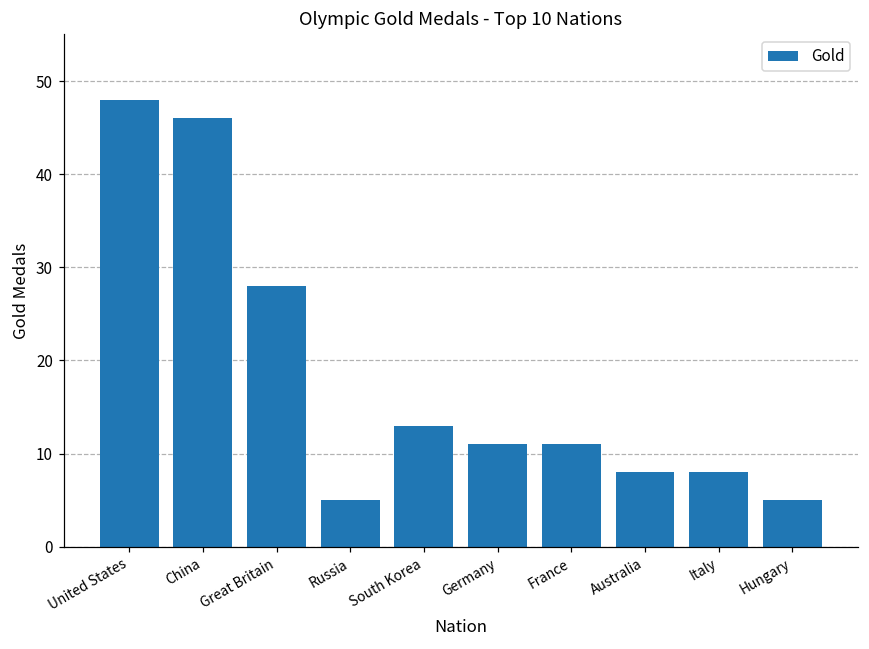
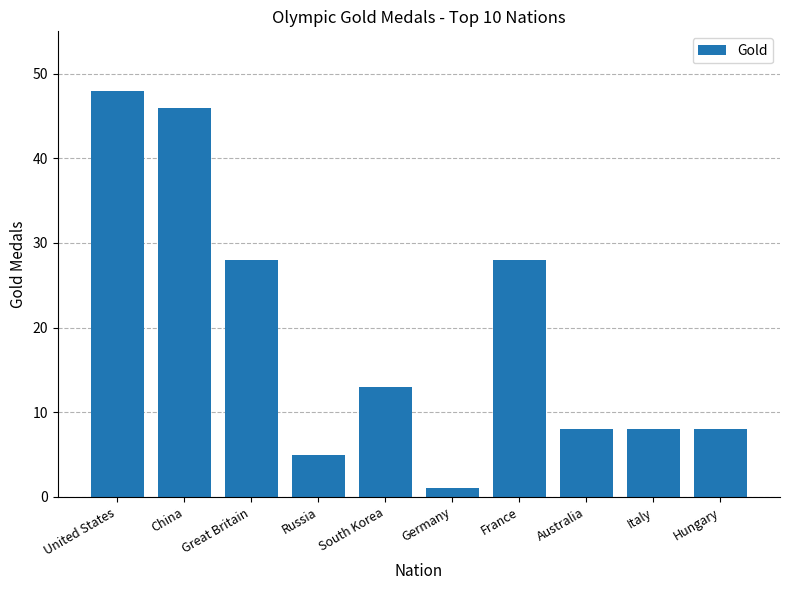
  {
    "United States": 48,
    "China": 46,
    "Great Britain": 28,
    "Russia": 5,
    "South Korea": 13,
-   "Germany": 11,
-   "France": 11,
+   "Germany": 1,
+   "France": 28,
    "Australia": 8,
    "Italy": 8,
-   "Hungary": 5
+   "Hungary": 8
  }
